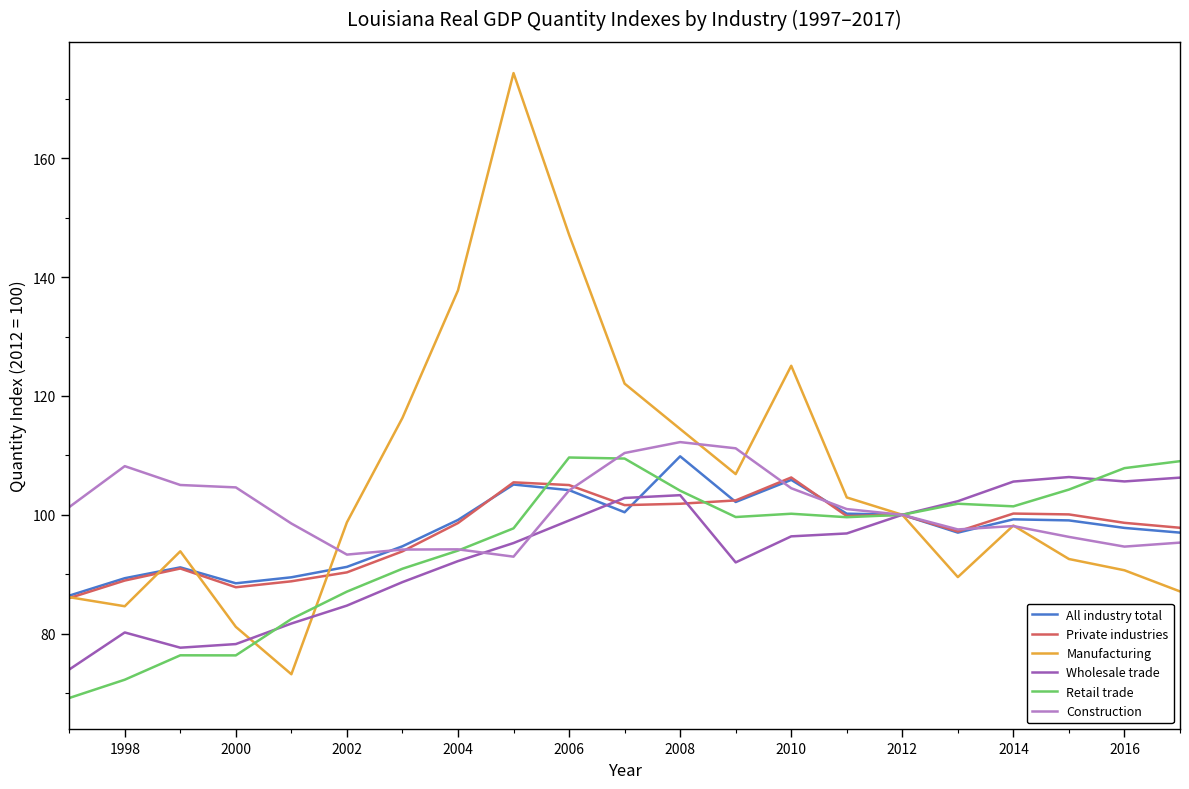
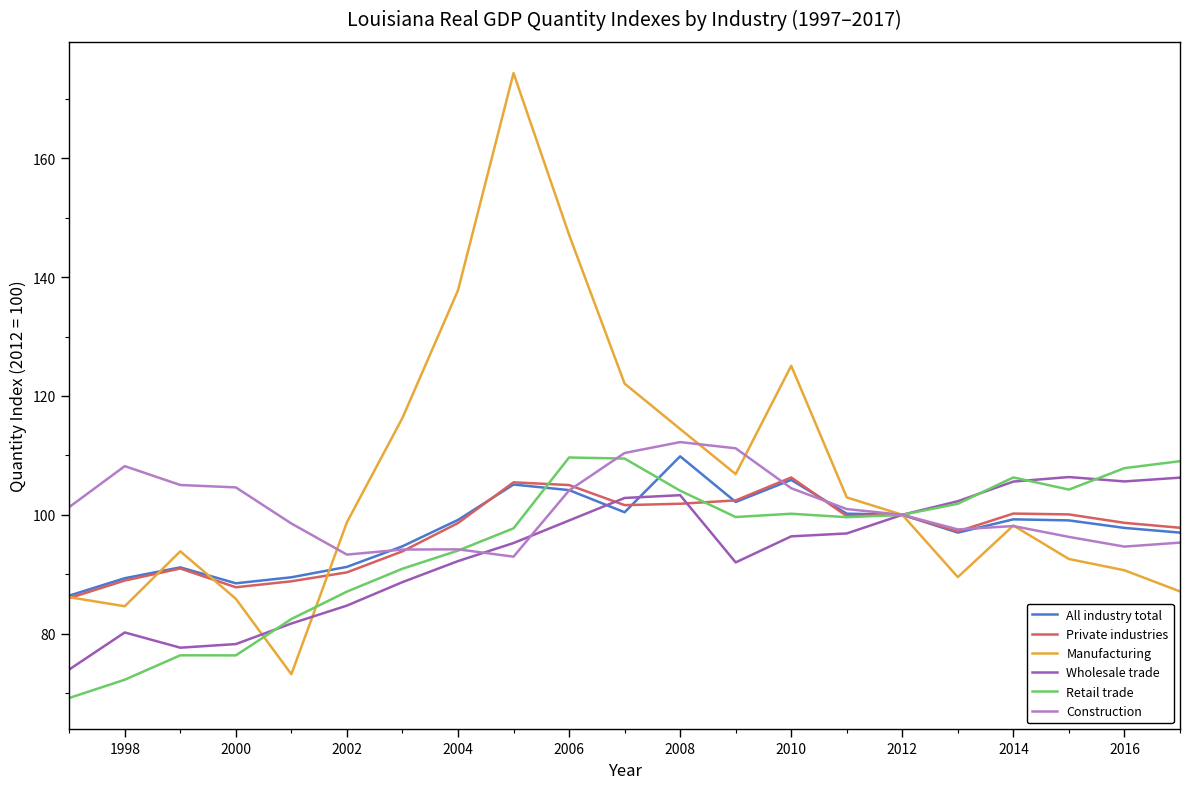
  {
    "All industry total": {
      "2000": 88,
      "2002": 91,
      "2004": 99,
      "2008": 110,
      "2014": 99,
      "2016": 98
    },
    "Private industries": {
      "2000": 88,
      "2002": 90,
      "2004": 99,
      "2006": 105,
      "2008": 102,
      "2014": 100,
      "2016": 99
    },
    "Manufacturing": {
      "1998": 85,
-     "2000": 81,
+     "2000": 86,
      "2002": 99,
      "2004": 138,
      "2006": 147,
      "2008": 114,
      "2010": 125,
      "2016": 91
    },
    "Retail trade": {
      "1998": 72,
      "2000": 76,
      "2002": 87,
      "2006": 110,
      "2008": 104,
      "2010": 100,
-     "2014": 101,
+     "2014": 106,
      "2016": 108
    }
  }
